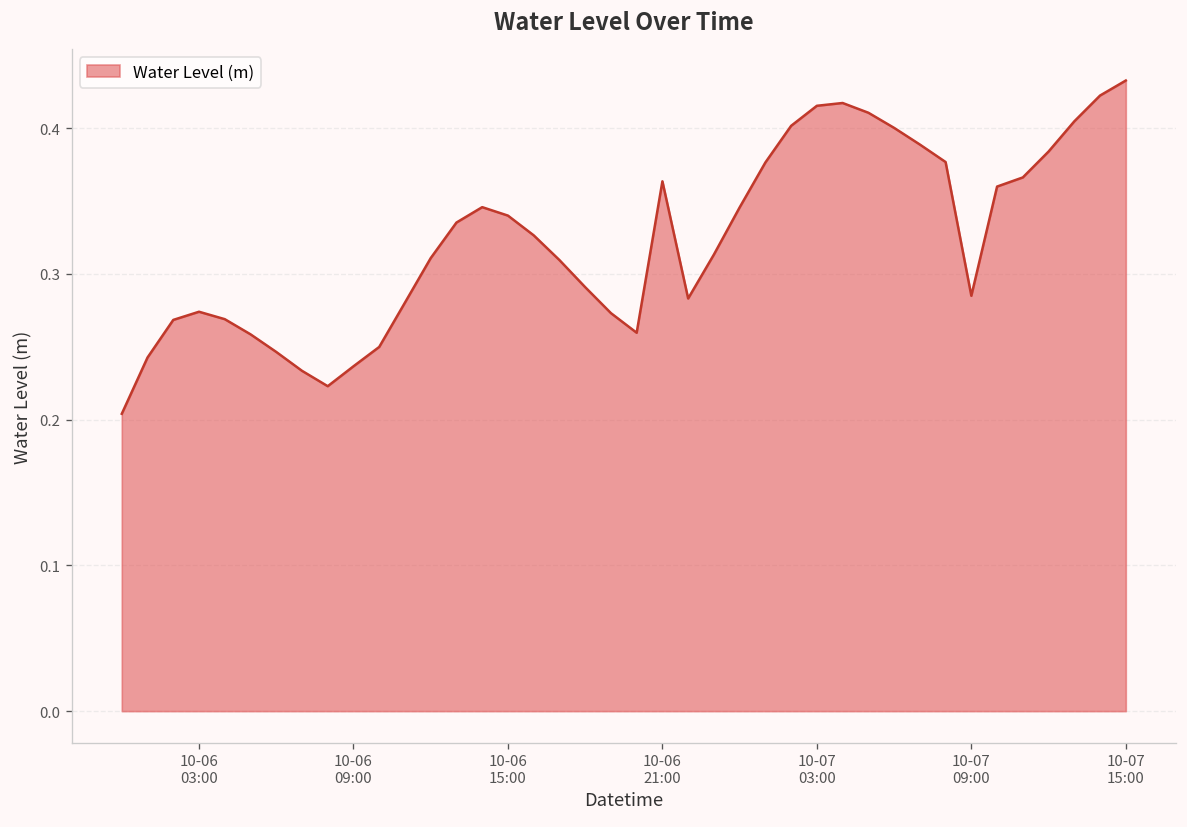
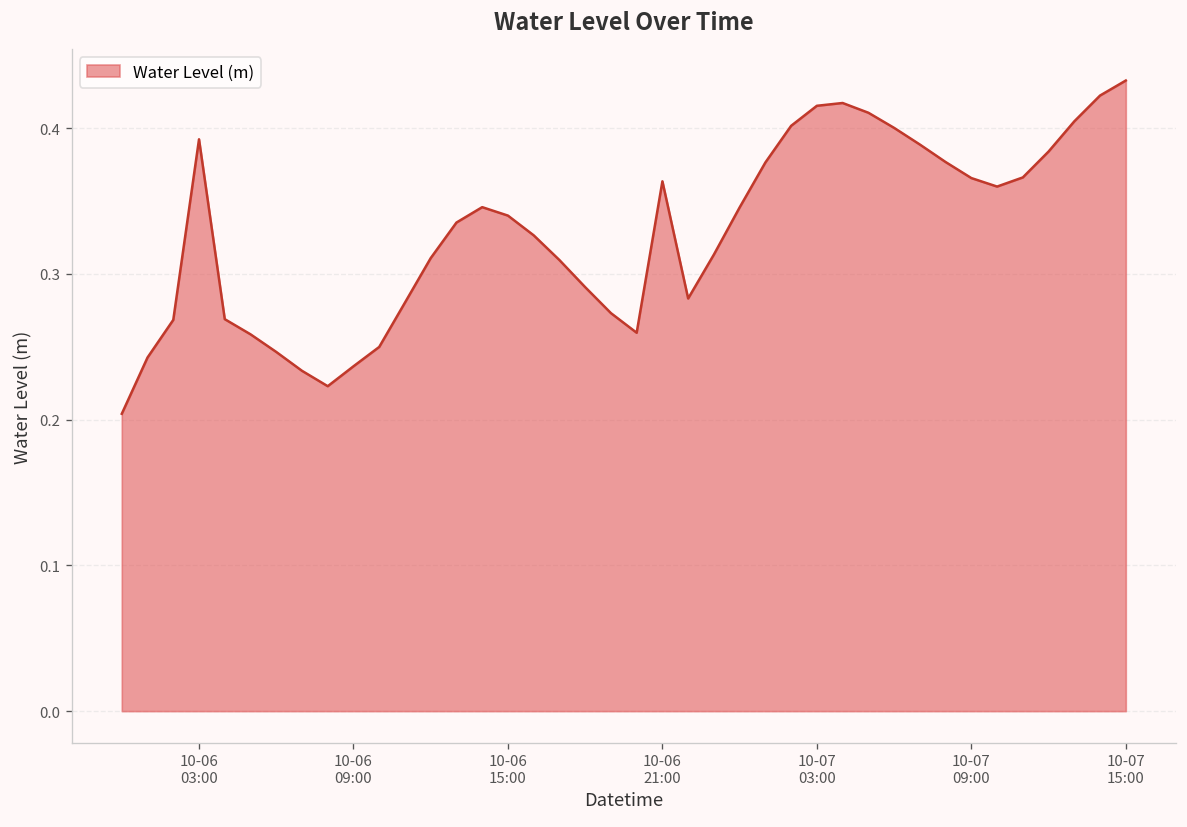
  {
-   "10-06 03:00": 0.274,
+   "10-06 03:00": 0.392,
    "10-06 09:00": 0.237,
    "10-06 15:00": 0.340,
    "10-06 21:00": 0.363,
    "10-07 03:00": 0.415,
-   "10-07 09:00": 0.285,
+   "10-07 09:00": 0.366,
    "10-07 15:00": 0.433
  }
